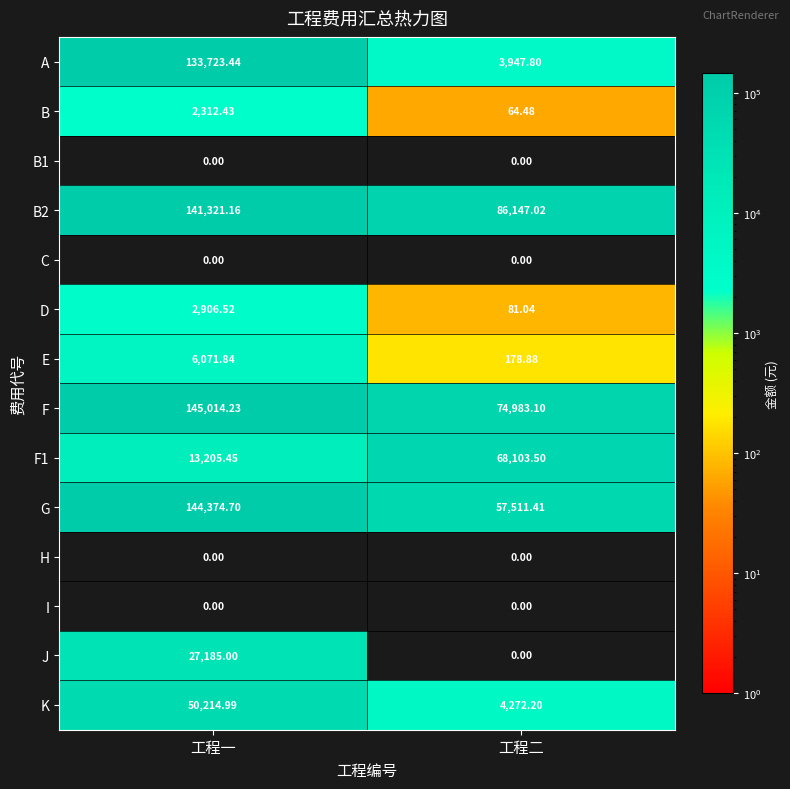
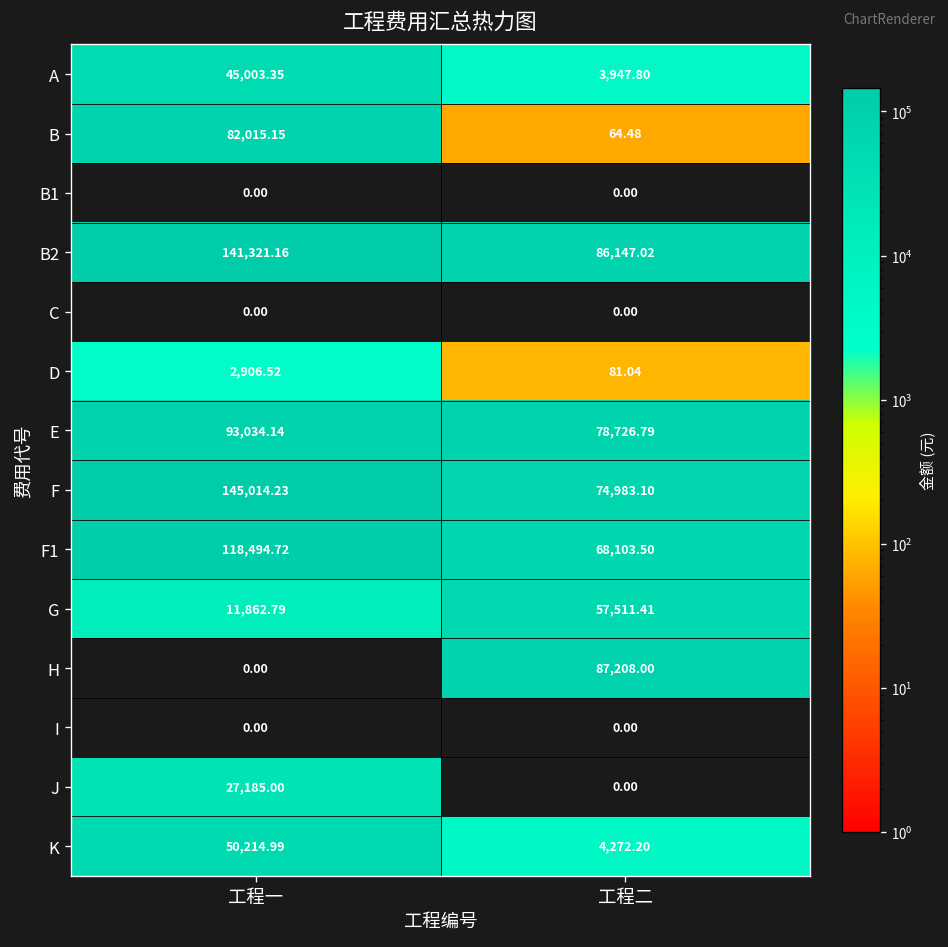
  {
    "A": {
-     "工程一": "133,723.44",
+     "工程一": "45,003.35",
      "工程二": "3,947.80"
    },
    "B": {
-     "工程一": "2,312.43",
+     "工程一": "82,015.15",
      "工程二": "64.48"
    },
    "B1": {
      "工程一": "0.00",
      "工程二": "0.00"
    },
    "B2": {
      "工程一": "141,321.16",
      "工程二": "86,147.02"
    },
    "C": {
      "工程一": "0.00",
      "工程二": "0.00"
    },
    "D": {
      "工程一": "2,906.52",
      "工程二": "81.04"
    },
    "E": {
-     "工程一": "6,071.84",
-     "工程二": "178.88"
+     "工程一": "93,034.14",
+     "工程二": "78,726.79"
    },
    "F": {
      "工程一": "145,014.23",
      "工程二": "74,983.10"
    },
    "F1": {
-     "工程一": "13,205.45",
+     "工程一": "118,494.72",
      "工程二": "68,103.50"
    },
    "G": {
-     "工程一": "144,374.70",
+     "工程一": "11,862.79",
      "工程二": "57,511.41"
    },
    "H": {
      "工程一": "0.00",
-     "工程二": "0.00"
+     "工程二": "87,208.00"
    },
    "I": {
      "工程一": "0.00",
      "工程二": "0.00"
    },
    "J": {
      "工程一": "27,185.00",
      "工程二": "0.00"
    },
    "K": {
      "工程一": "50,214.99",
      "工程二": "4,272.20"
    }
  }
